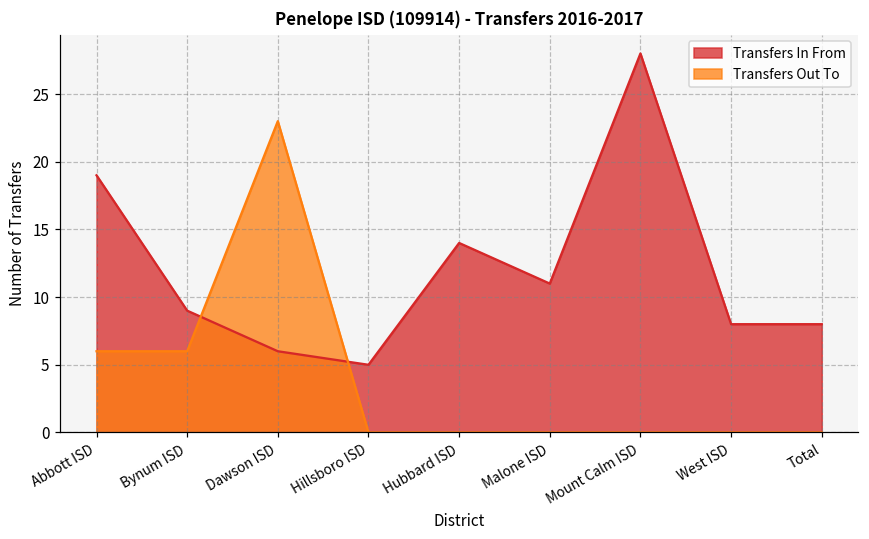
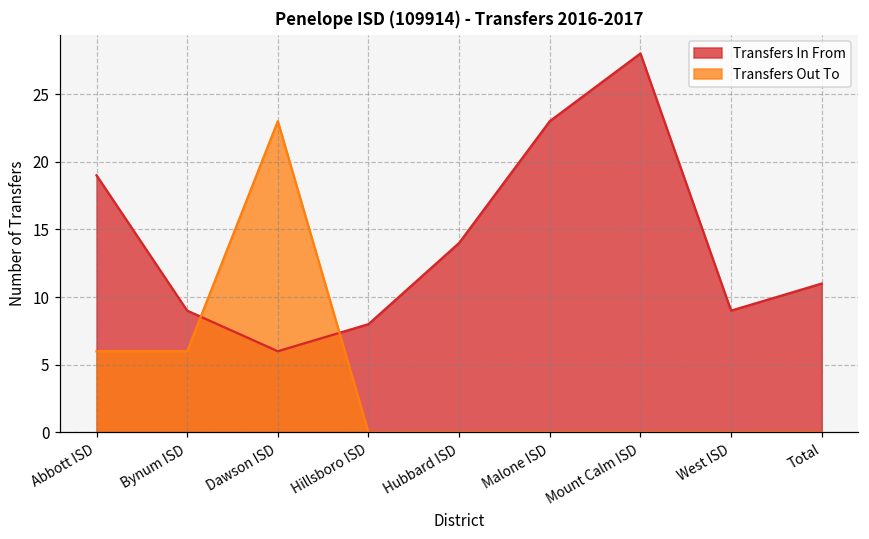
  {
    "Transfers In From": {
      "Abbott ISD": 19,
      "Bynum ISD": 9,
      "Dawson ISD": 6,
-     "Hillsboro ISD": 5,
+     "Hillsboro ISD": 8,
      "Hubbard ISD": 14,
-     "Malone ISD": 11,
+     "Malone ISD": 23,
      "Mount Calm ISD": 28,
-     "West ISD": 8,
-     "Total": 8
+     "West ISD": 9,
+     "Total": 11
    },
    "Transfers Out To": {
      "Abbott ISD": 6,
      "Bynum ISD": 6,
      "Dawson ISD": 23,
      "Hillsboro ISD": 0,
      "Hubbard ISD": 0,
      "Malone ISD": 0,
      "Mount Calm ISD": 0,
      "West ISD": 0,
      "Total": 0
    }
  }
